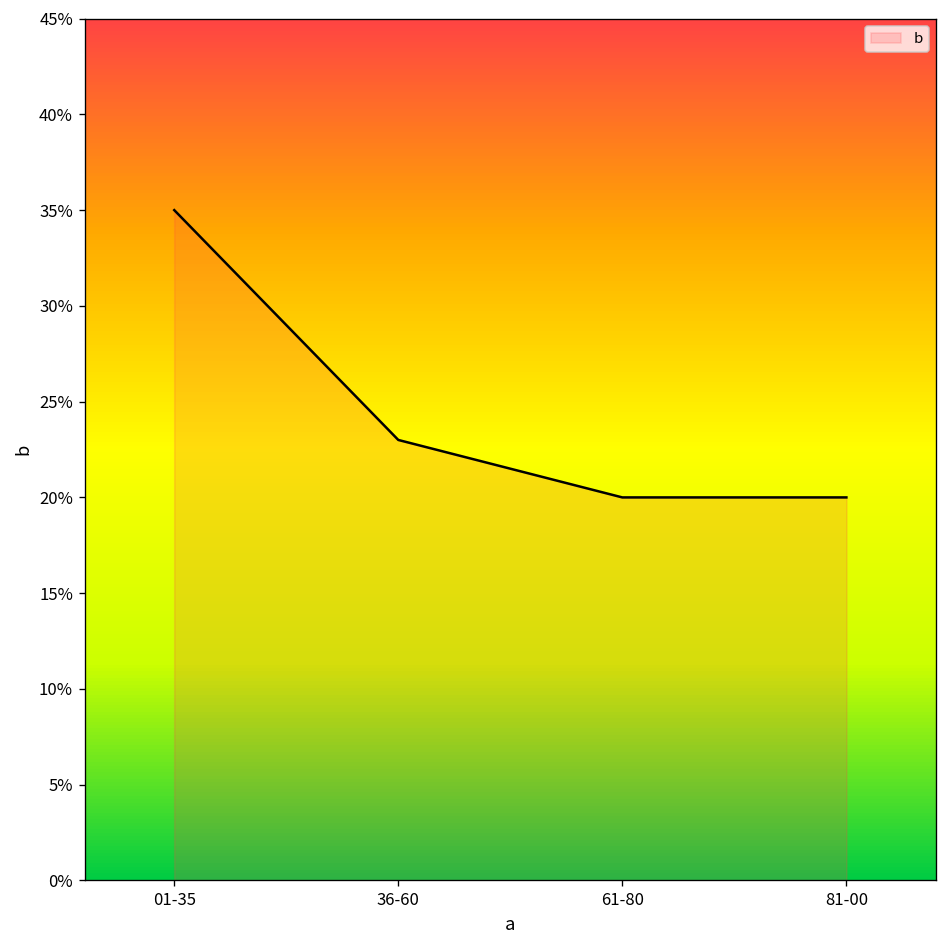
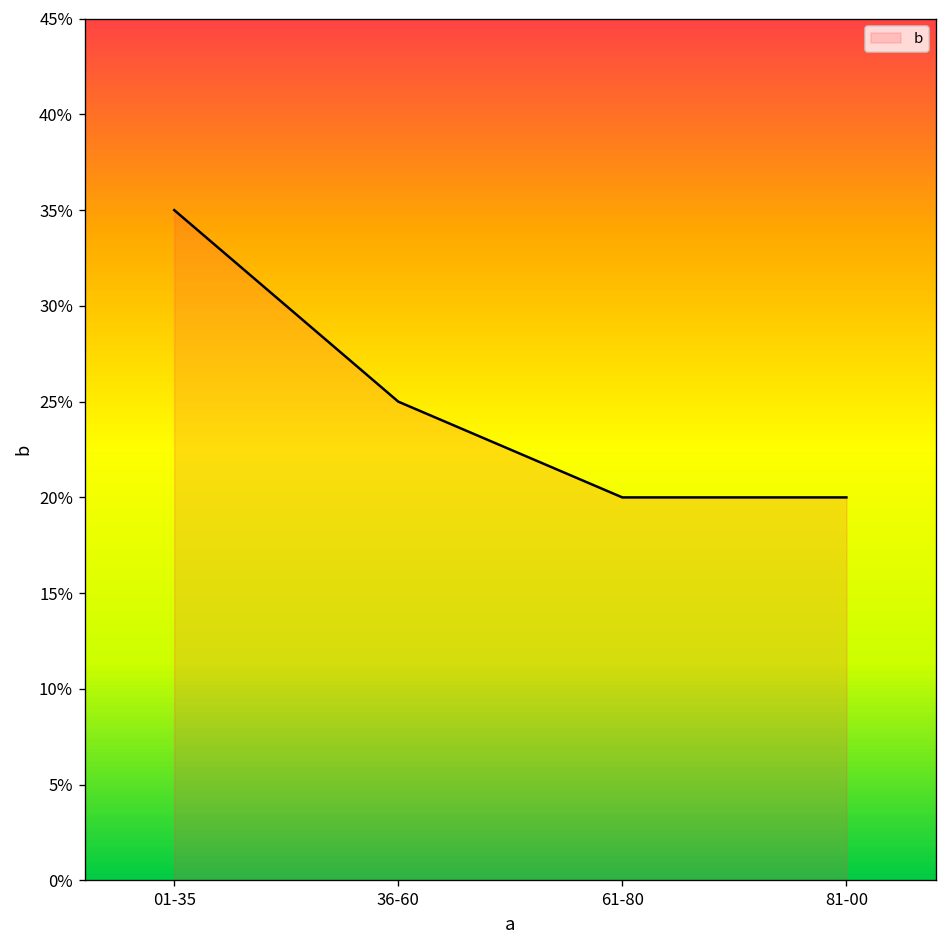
  {
    "01-35": "35.0%",
-   "36-60": "23.0%",
+   "36-60": "25.0%",
    "61-80": "20.0%",
    "81-00": "20.0%"
  }
